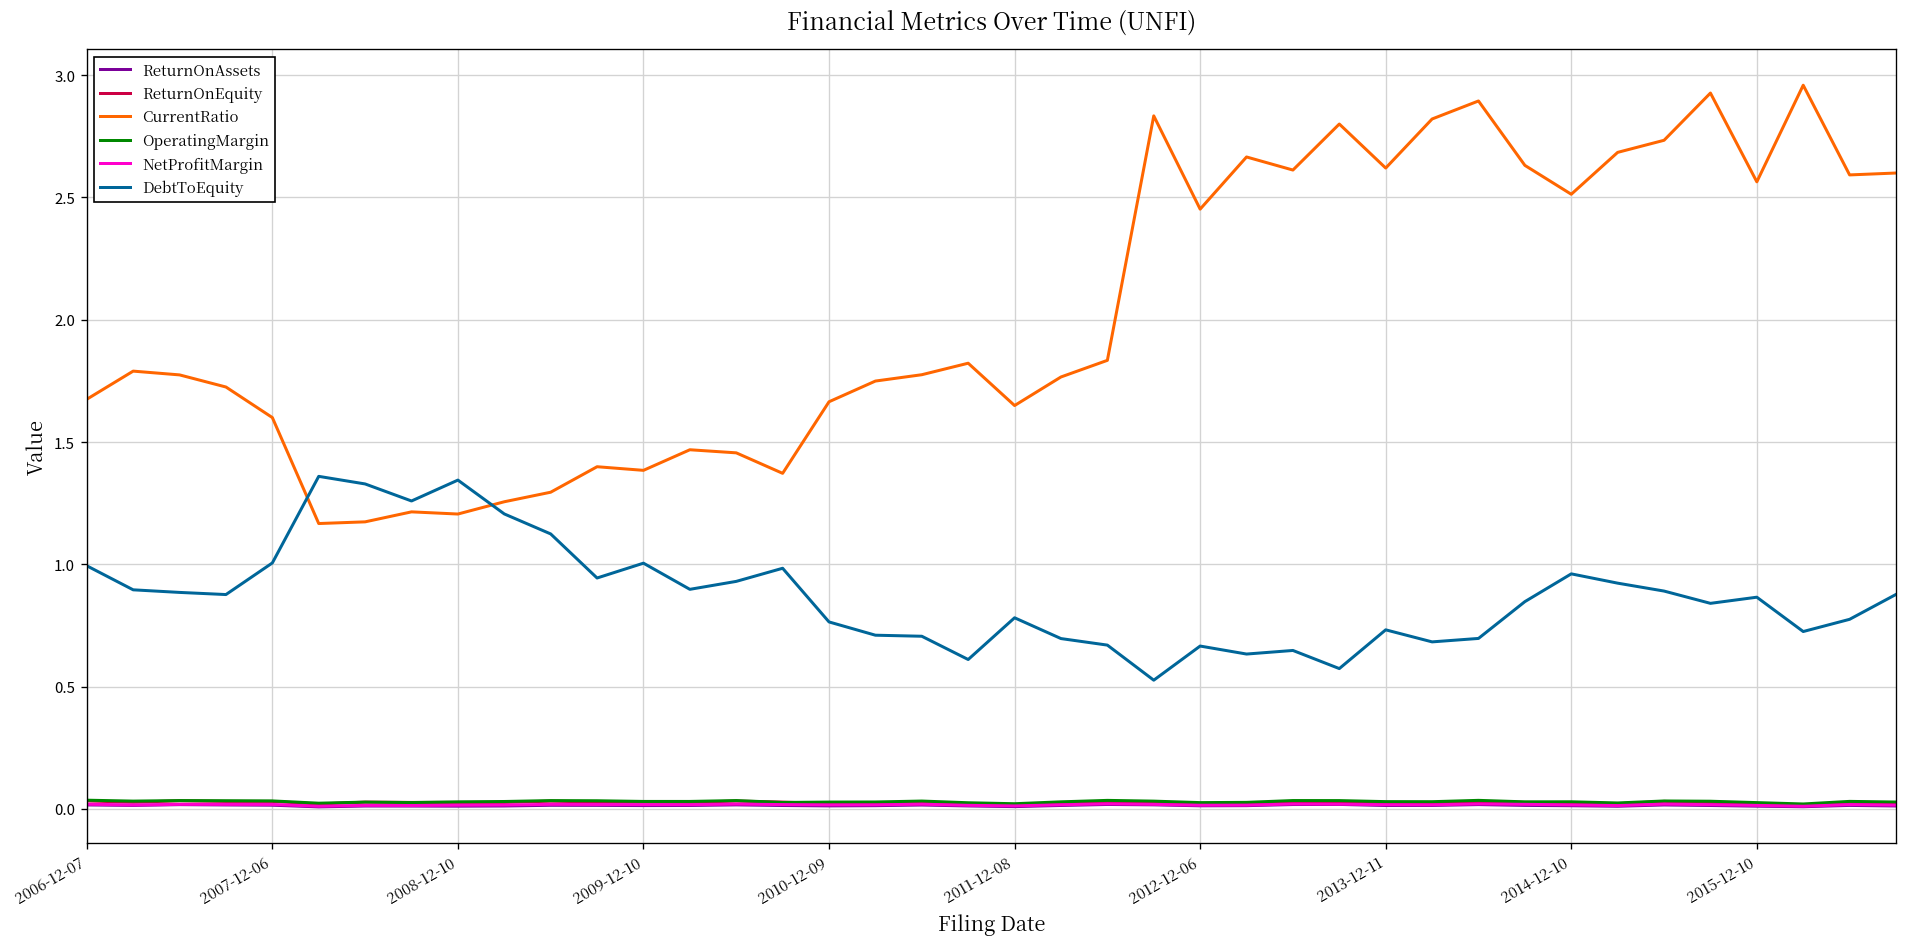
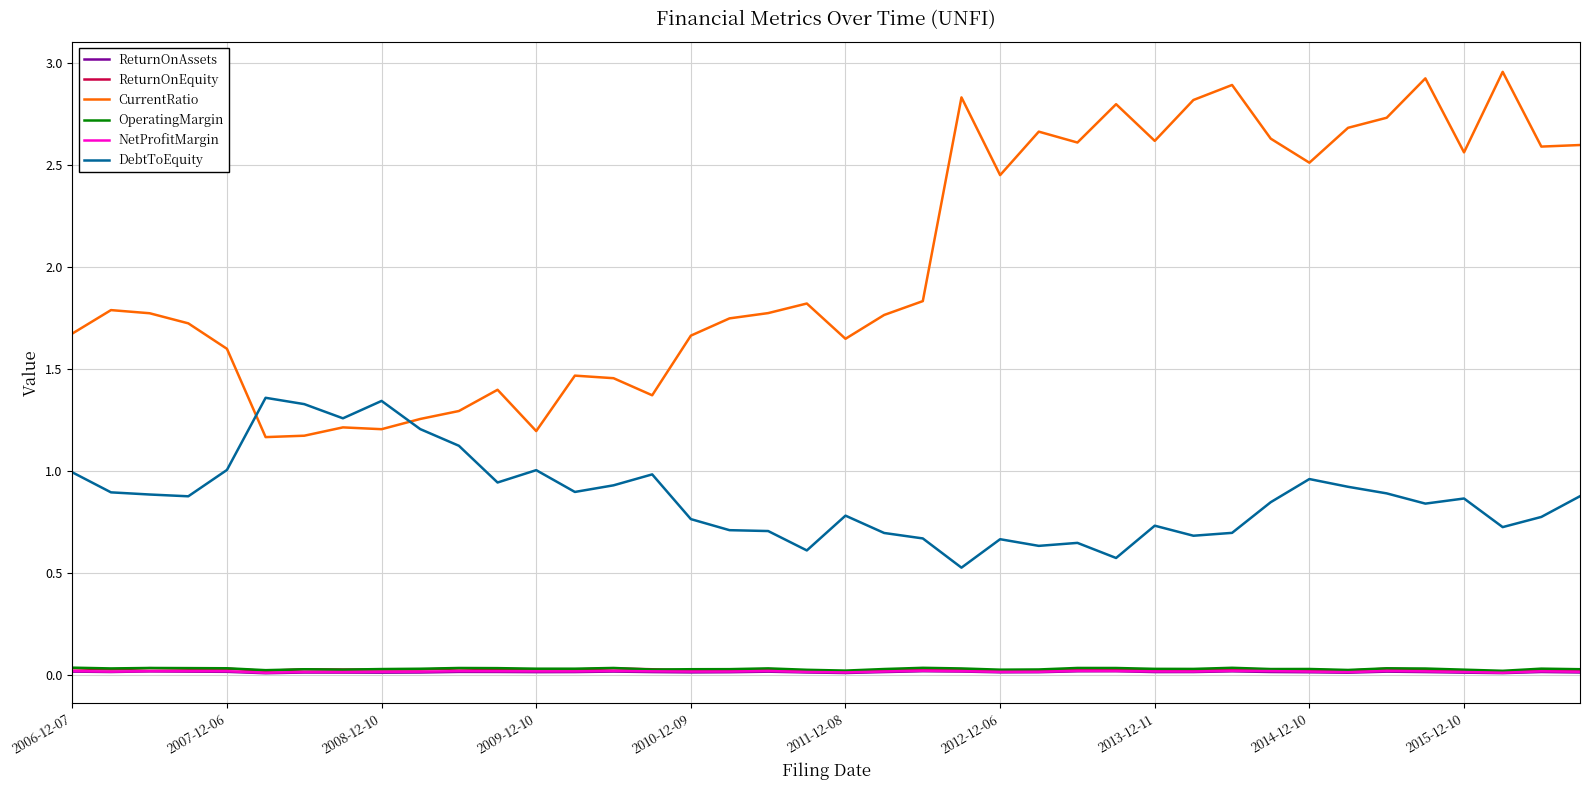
  {
    "CurrentRatio": {
      "2006-12-07": 1.67,
      "2007-12-06": 1.60,
      "2008-12-10": 1.21,
-     "2009-12-10": 1.38,
+     "2009-12-10": 1.20,
      "2010-12-09": 1.66,
      "2011-12-08": 1.65,
      "2012-12-06": 2.45,
      "2013-12-11": 2.62,
      "2014-12-10": 2.51,
      "2015-12-10": 2.56
    },
    "DebtToEquity": {
      "2006-12-07": 0.99,
      "2007-12-06": 1.01,
      "2008-12-10": 1.34,
      "2009-12-10": 1.00,
      "2010-12-09": 0.76,
      "2011-12-08": 0.78,
      "2012-12-06": 0.67,
      "2013-12-11": 0.73,
      "2014-12-10": 0.96,
      "2015-12-10": 0.87
    }
  }
